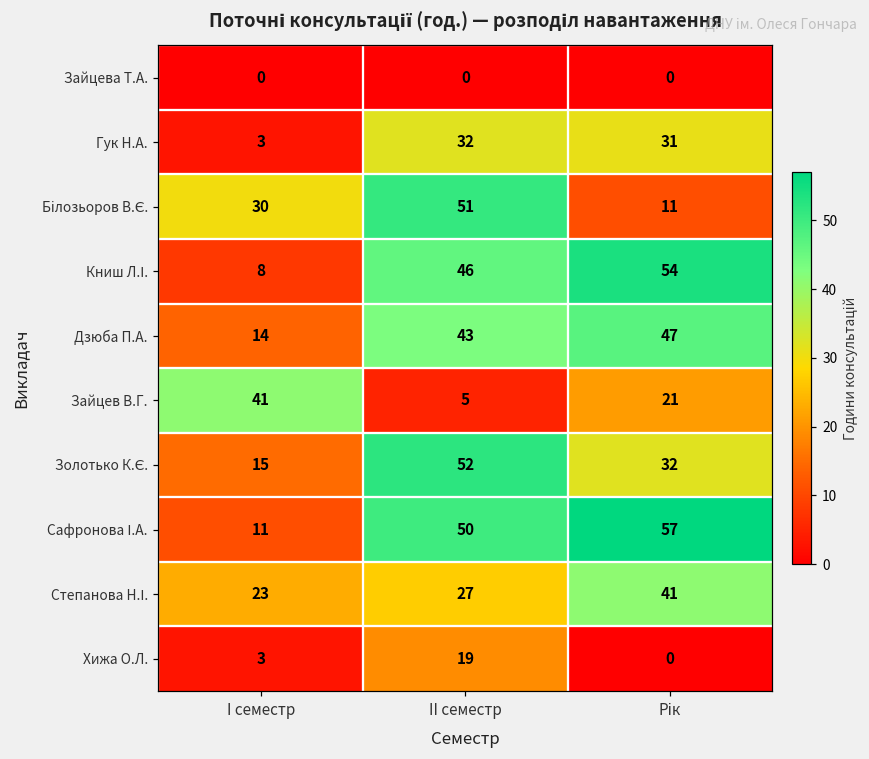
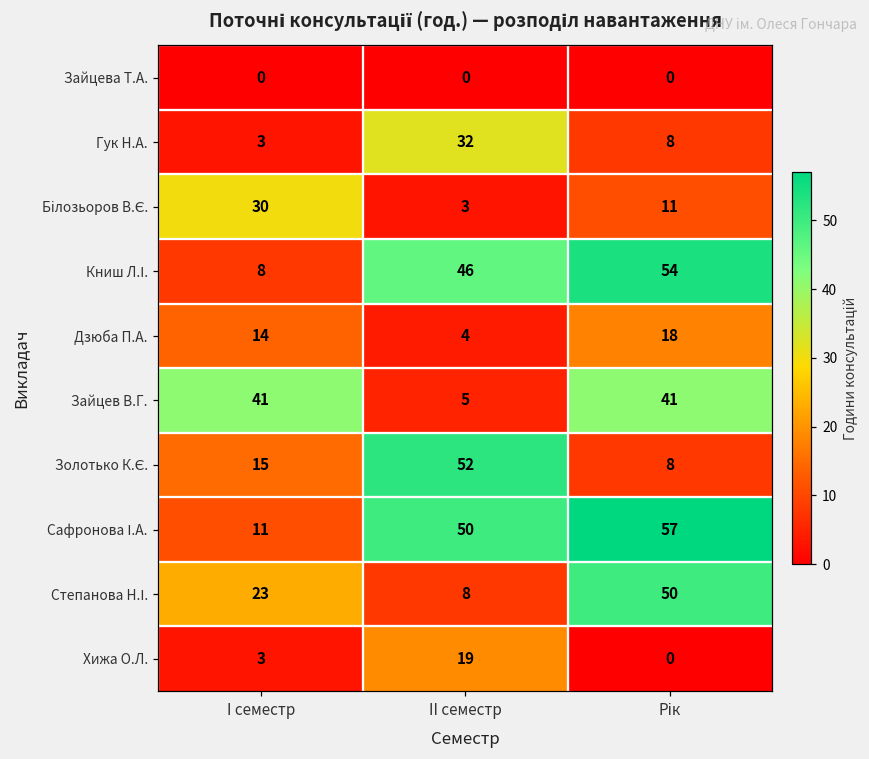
  {
    "Зайцева Т.А.": {
      "I семестр": 0,
      "II семестр": 0,
      "Рік": 0
    },
    "Гук Н.А.": {
      "I семестр": 3,
      "II семестр": 32,
-     "Рік": 31
+     "Рік": 8
    },
    "Білозьоров В.Є.": {
      "I семестр": 30,
-     "II семестр": 51,
+     "II семестр": 3,
      "Рік": 11
    },
    "Книш Л.І.": {
      "I семестр": 8,
      "II семестр": 46,
      "Рік": 54
    },
    "Дзюба П.А.": {
      "I семестр": 14,
-     "II семестр": 43,
-     "Рік": 47
+     "II семестр": 4,
+     "Рік": 18
    },
    "Зайцев В.Г.": {
      "I семестр": 41,
      "II семестр": 5,
-     "Рік": 21
+     "Рік": 41
    },
    "Золотько К.Є.": {
      "I семестр": 15,
      "II семестр": 52,
-     "Рік": 32
+     "Рік": 8
    },
    "Сафронова І.А.": {
      "I семестр": 11,
      "II семестр": 50,
      "Рік": 57
    },
    "Степанова Н.І.": {
      "I семестр": 23,
-     "II семестр": 27,
-     "Рік": 41
+     "II семестр": 8,
+     "Рік": 50
    },
    "Хижа О.Л.": {
      "I семестр": 3,
      "II семестр": 19,
      "Рік": 0
    }
  }
